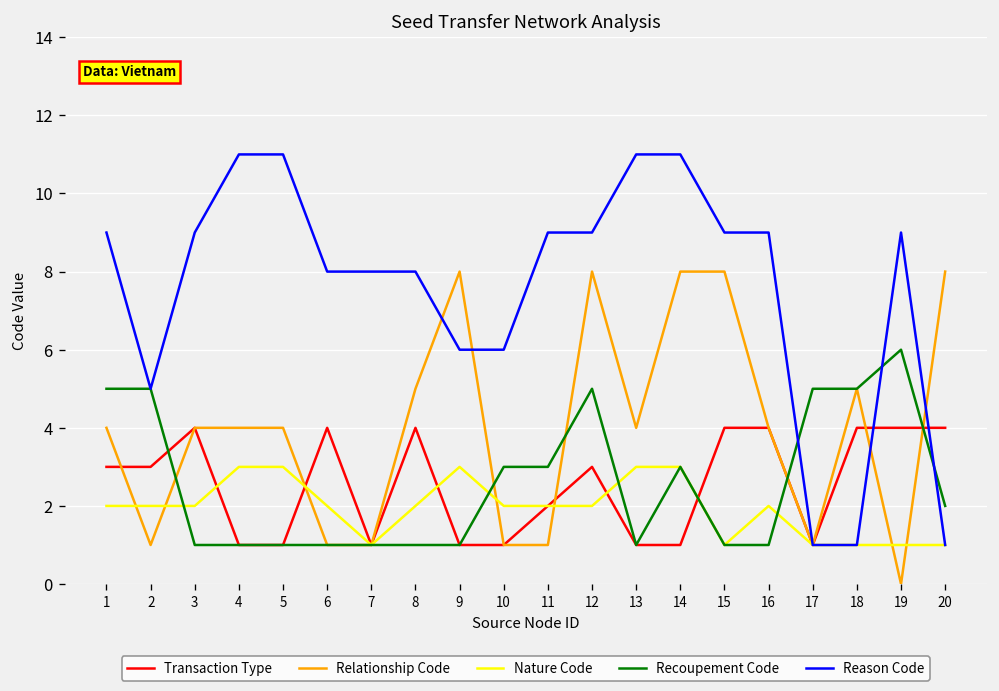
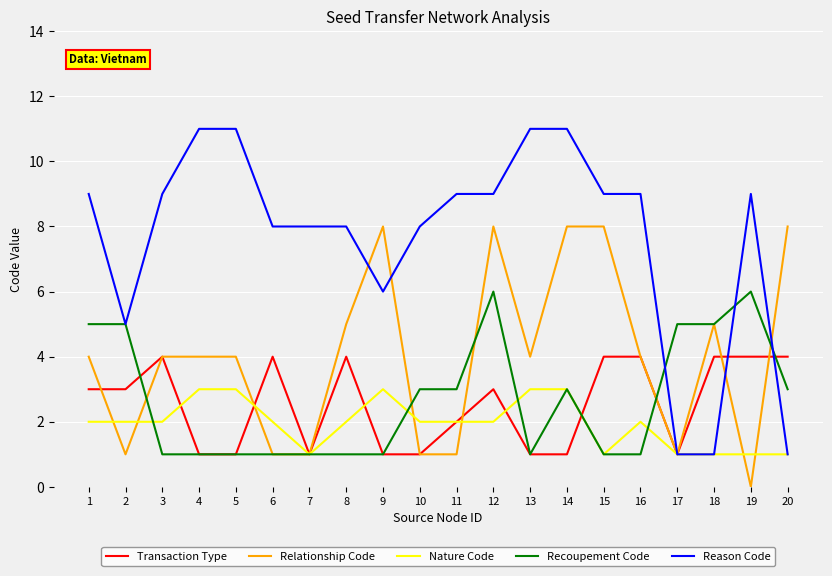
  {
    "Transaction Type": {
      "1": 3,
      "2": 3,
      "6": 4,
      "8": 4,
      "12": 3,
      "14": 1,
      "15": 4,
      "18": 4,
      "19": 4,
      "20": 4
    },
    "Relationship Code": {
      "1": 4,
      "2": 1,
      "4": 4,
      "5": 4,
      "8": 5,
      "9": 8,
      "11": 1,
      "12": 8,
      "13": 4,
      "14": 8,
      "15": 8,
      "19": 0,
      "20": 8
    },
    "Nature Code": {
      "1": 2,
      "2": 2,
      "3": 2,
      "4": 3,
      "5": 3,
      "6": 2,
      "8": 2,
      "9": 3,
      "10": 2,
      "12": 2,
      "13": 3,
      "16": 2,
      "19": 1
    },
    "Recoupement Code": {
      "1": 5,
      "3": 1,
      "8": 1,
      "10": 3,
      "11": 3,
-     "12": 5,
+     "12": 6,
      "16": 1,
      "17": 5,
      "19": 6,
-     "20": 2
+     "20": 3
    },
    "Reason Code": {
      "1": 9,
      "3": 9,
      "4": 11,
      "5": 11,
      "6": 8,
      "7": 8,
      "8": 8,
      "9": 6,
-     "10": 6,
+     "10": 8,
      "11": 9,
      "12": 9,
      "13": 11,
      "14": 11,
      "15": 9,
      "16": 9,
      "19": 9
    }
  }
